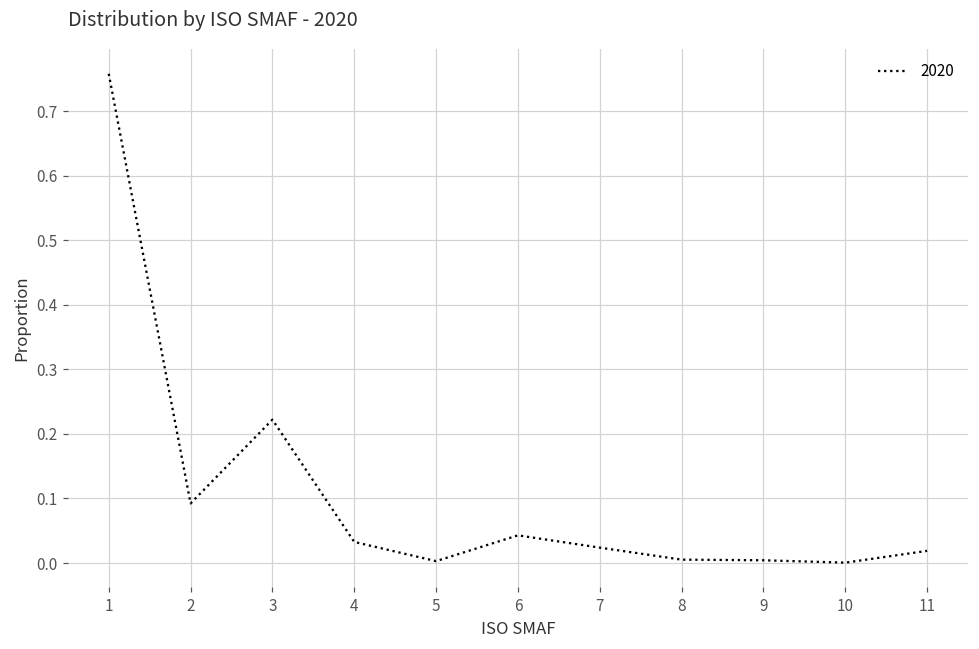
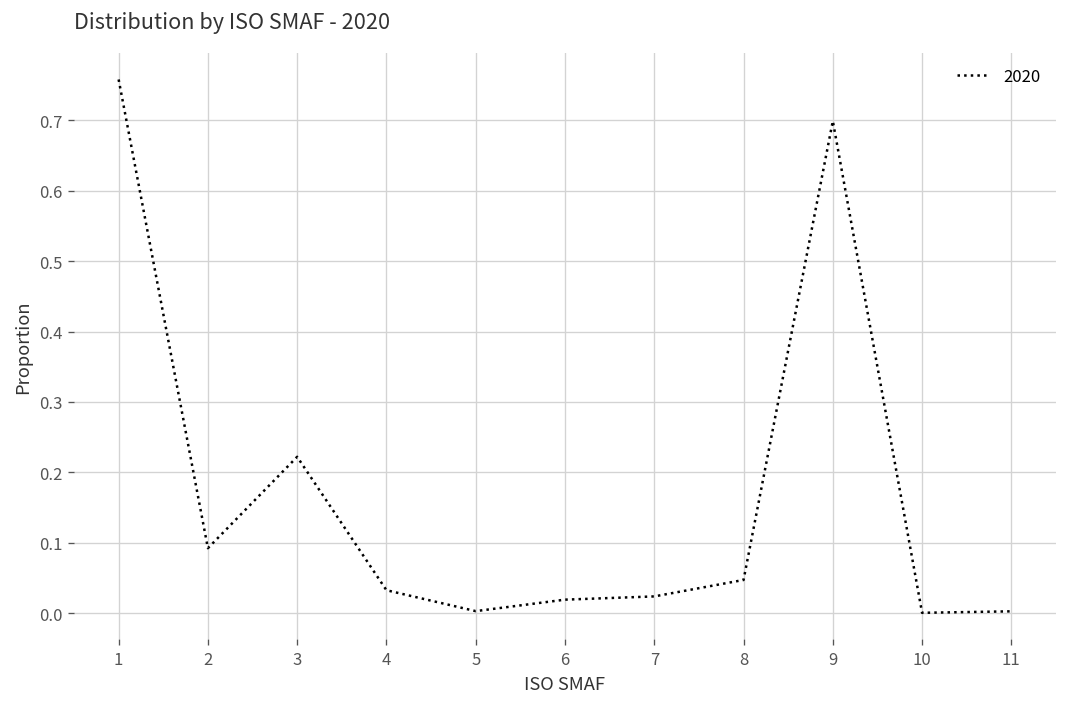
  {
    "1": 0.76,
    "2": 0.09,
    "3": 0.22,
    "4": 0.03,
    "5": 0.00,
-   "6": 0.04,
+   "6": 0.02,
    "7": 0.02,
-   "8": 0.01,
-   "9": 0.00,
+   "8": 0.05,
+   "9": 0.70,
    "10": 0.00,
-   "11": 0.02
+   "11": 0.00
  }
